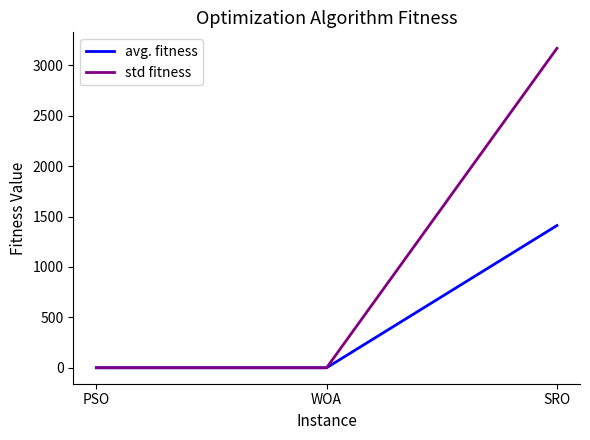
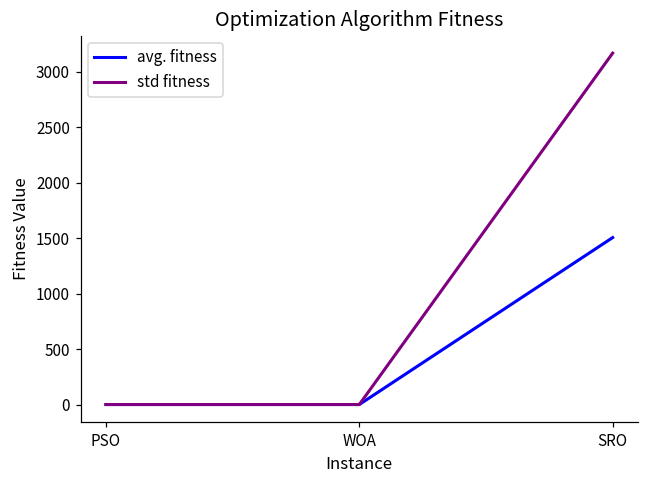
  {
    "avg. fitness": {
-     "SRO": 1410
+     "SRO": 1510
    },
    "std fitness": {
      "SRO": 3170
    }
  }
